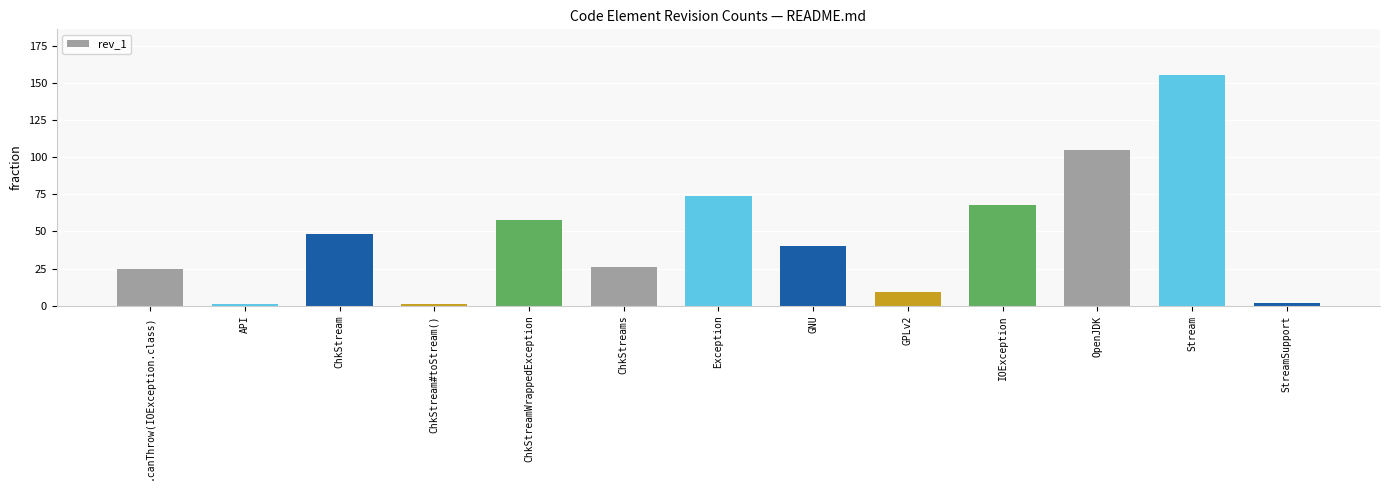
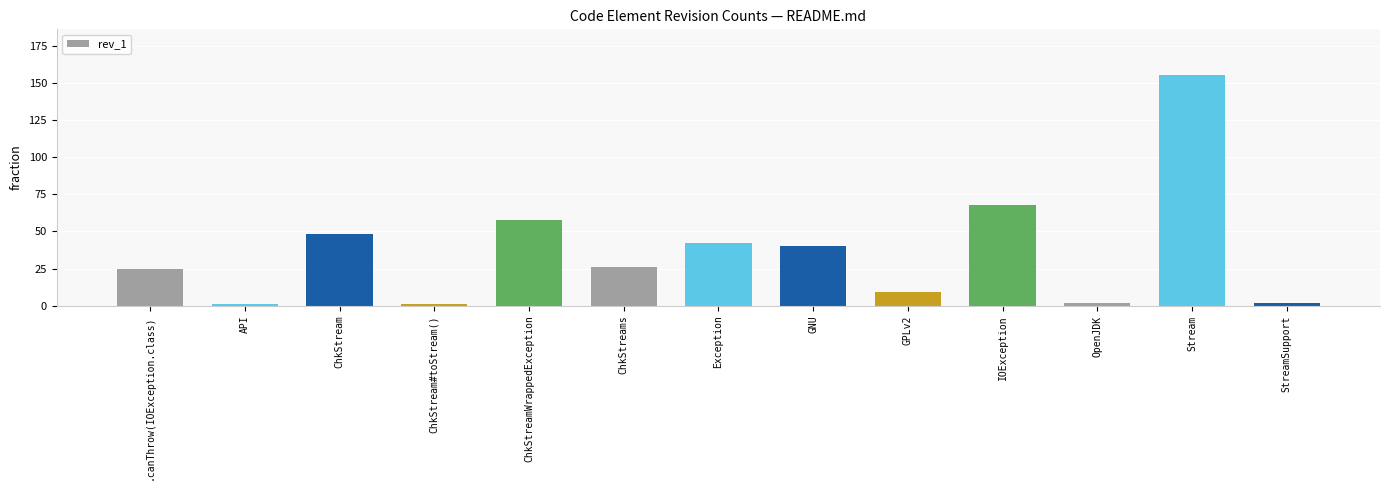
  {
    ".canThrow(IOException.class)": 25,
    "ChkStream": 48,
    "ChkStreamWrappedException": 58,
    "ChkStreams": 26,
-   "Exception": 74,
+   "Exception": 42,
    "GNU": 40,
    "GPLv2": 9,
    "IOException": 68,
-   "OpenJDK": 105,
+   "OpenJDK": 2,
    "Stream": 155,
    "StreamSupport": 2
  }
